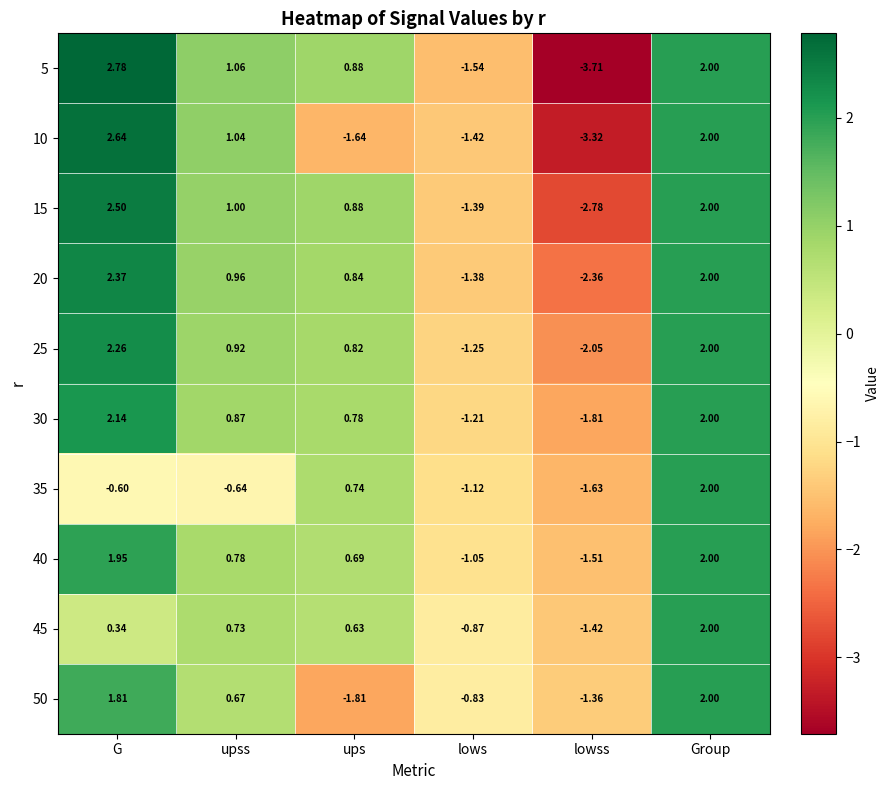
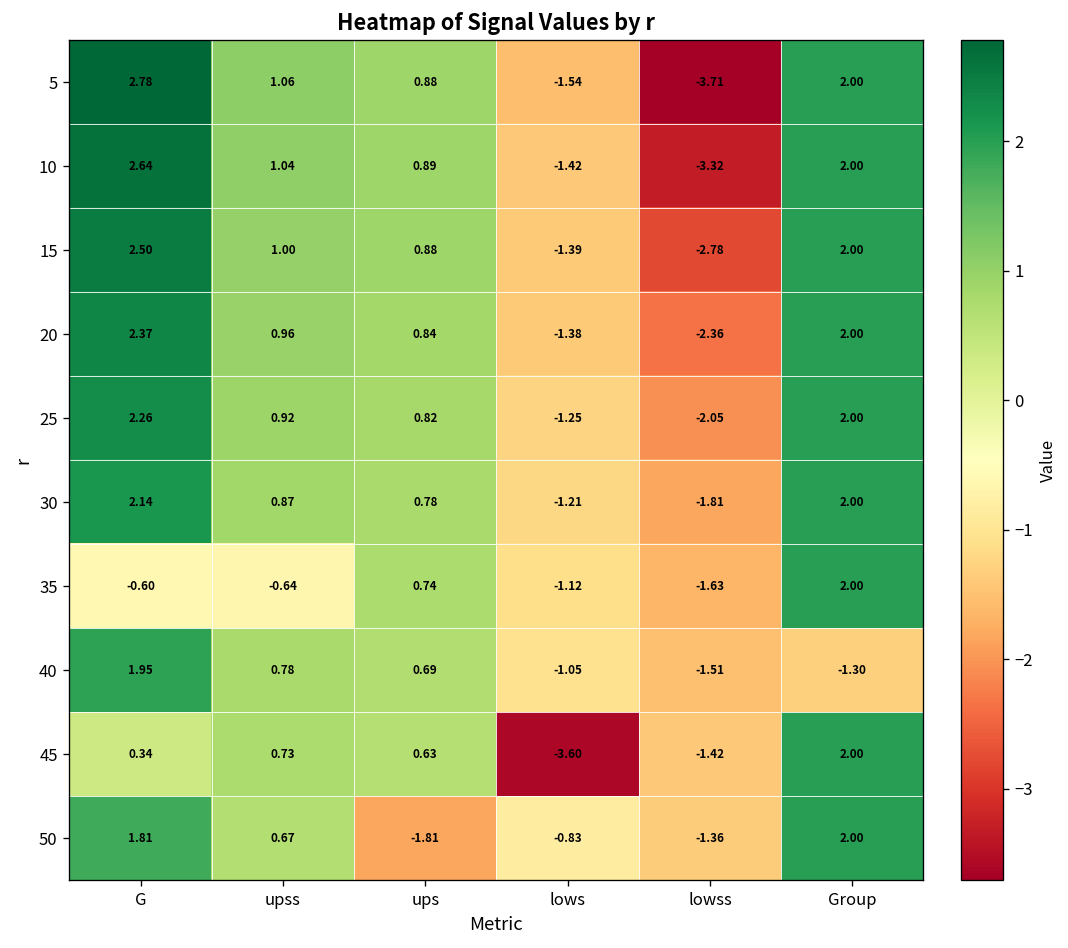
  {
    "5": {
      "G": 2.78,
      "upss": 1.06,
      "ups": 0.88,
      "lows": -1.54,
      "lowss": -3.71,
      "Group": 2.00
    },
    "10": {
      "G": 2.64,
      "upss": 1.04,
-     "ups": -1.64,
+     "ups": 0.89,
      "lows": -1.42,
      "lowss": -3.32,
      "Group": 2.00
    },
    "15": {
      "G": 2.50,
      "upss": 1.00,
      "ups": 0.88,
      "lows": -1.39,
      "lowss": -2.78,
      "Group": 2.00
    },
    "20": {
      "G": 2.37,
      "upss": 0.96,
      "ups": 0.84,
      "lows": -1.38,
      "lowss": -2.36,
      "Group": 2.00
    },
    "25": {
      "G": 2.26,
      "upss": 0.92,
      "ups": 0.82,
      "lows": -1.25,
      "lowss": -2.05,
      "Group": 2.00
    },
    "30": {
      "G": 2.14,
      "upss": 0.87,
      "ups": 0.78,
      "lows": -1.21,
      "lowss": -1.81,
      "Group": 2.00
    },
    "35": {
      "G": -0.60,
      "upss": -0.64,
      "ups": 0.74,
      "lows": -1.12,
      "lowss": -1.63,
      "Group": 2.00
    },
    "40": {
      "G": 1.95,
      "upss": 0.78,
      "ups": 0.69,
      "lows": -1.05,
      "lowss": -1.51,
-     "Group": 2.00
+     "Group": -1.30
    },
    "45": {
      "G": 0.34,
      "upss": 0.73,
      "ups": 0.63,
-     "lows": -0.87,
+     "lows": -3.60,
      "lowss": -1.42,
      "Group": 2.00
    },
    "50": {
      "G": 1.81,
      "upss": 0.67,
      "ups": -1.81,
      "lows": -0.83,
      "lowss": -1.36,
      "Group": 2.00
    }
  }
